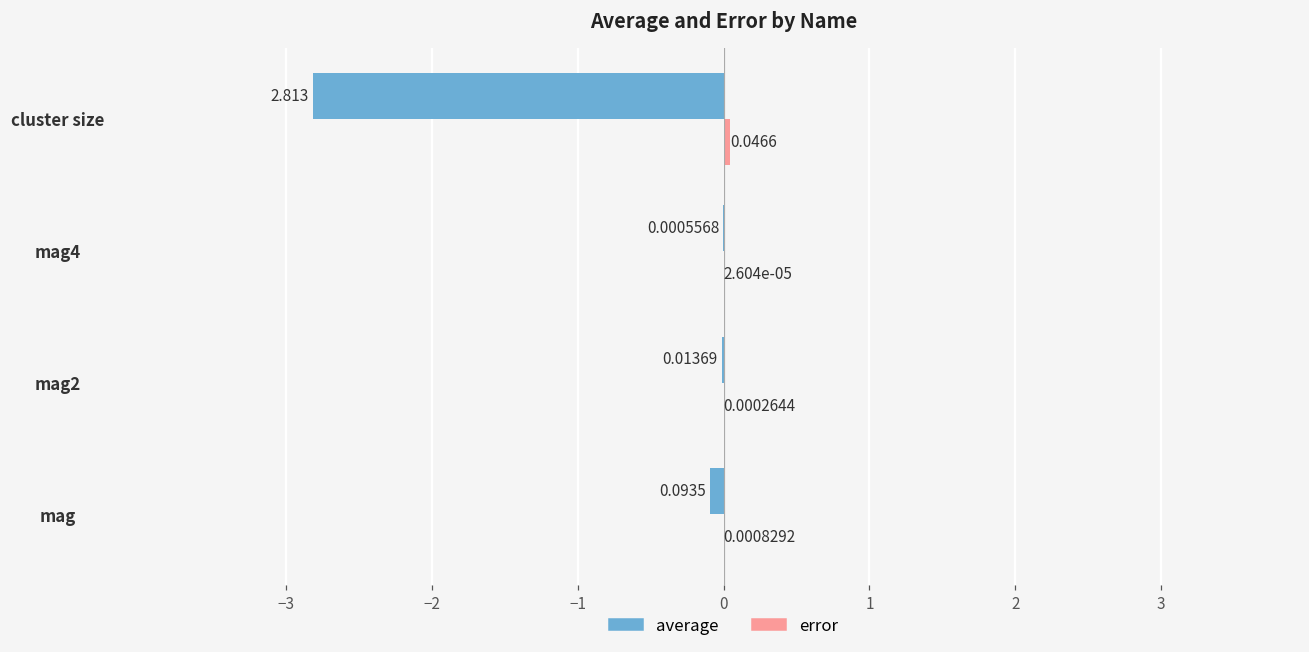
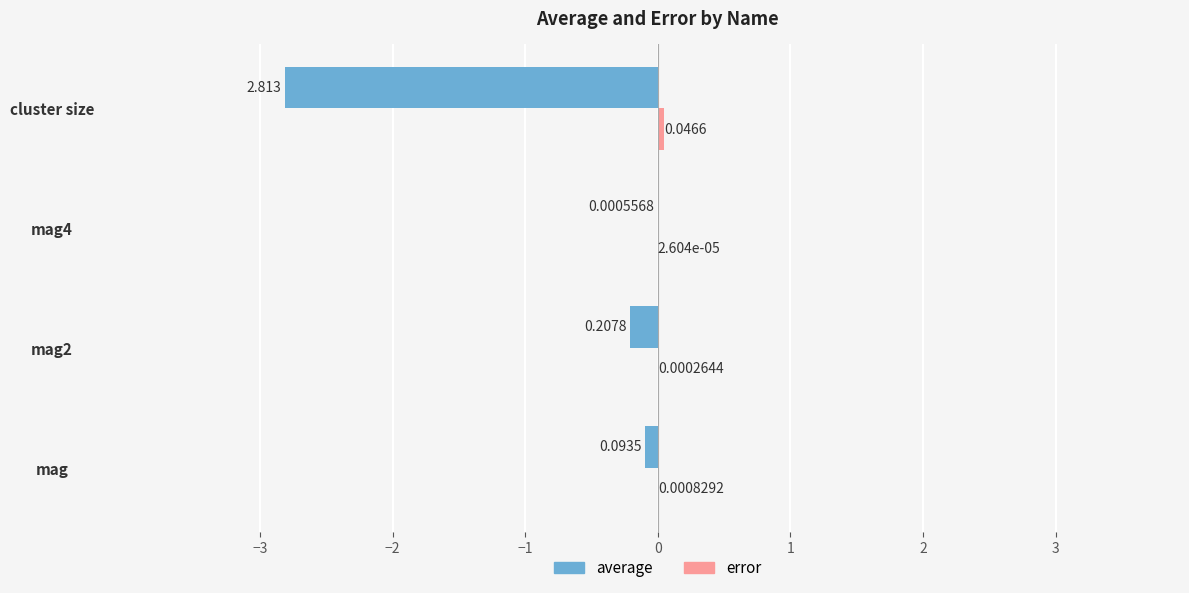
  {
    "average": {
-     "mag2": "0.01369"
+     "mag2": "0.2078"
    },
    "error": {
      "cluster size": "0.0466",
      "mag4": "2.604e-05",
      "mag2": "0.0002644",
      "mag": "0.0008292"
    }
  }
